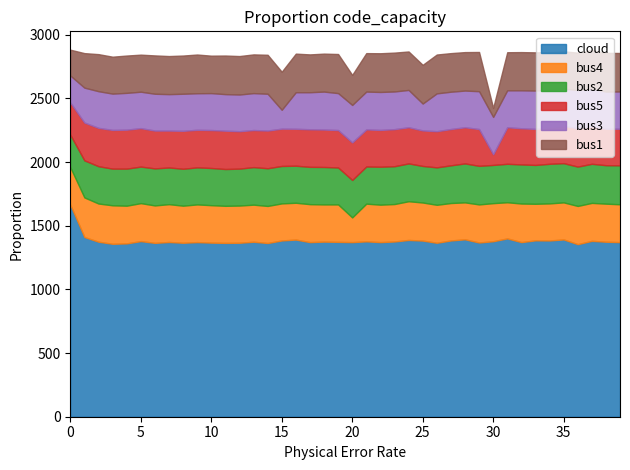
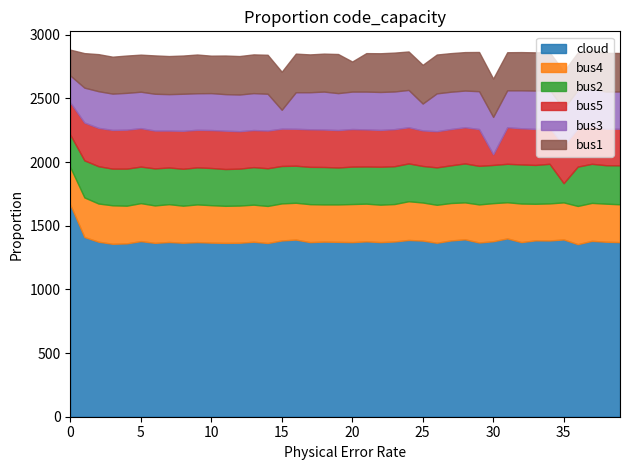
  {
    "cloud": {
      "0": 1670,
      "5": 1380,
      "10": 1370,
      "15": 1380,
      "20": 1370,
      "25": 1380,
      "30": 1380,
      "35": 1390
    },
    "bus4": {
      "0": 290,
      "5": 300,
      "10": 290,
      "15": 290,
-     "20": 190,
+     "20": 300,
      "25": 300,
      "30": 300,
      "35": 290
    },
    "bus2": {
      "0": 260,
      "5": 290,
      "10": 290,
      "15": 290,
      "20": 290,
      "25": 290,
      "30": 300,
-     "35": 310
+     "35": 150
    },
    "bus5": {
      "0": 250,
      "5": 300,
      "10": 300,
      "15": 290,
      "20": 300,
      "25": 280,
      "30": 80
    },
    "bus3": {
      "0": 210,
      "5": 290,
      "10": 290,
      "15": 150,
      "20": 290,
      "25": 210,
      "30": 290
    },
    "bus1": {
      "0": 200,
      "5": 290,
      "10": 290,
      "15": 300,
      "20": 240,
      "25": 300,
-     "30": 70
+     "30": 300
    }
  }
